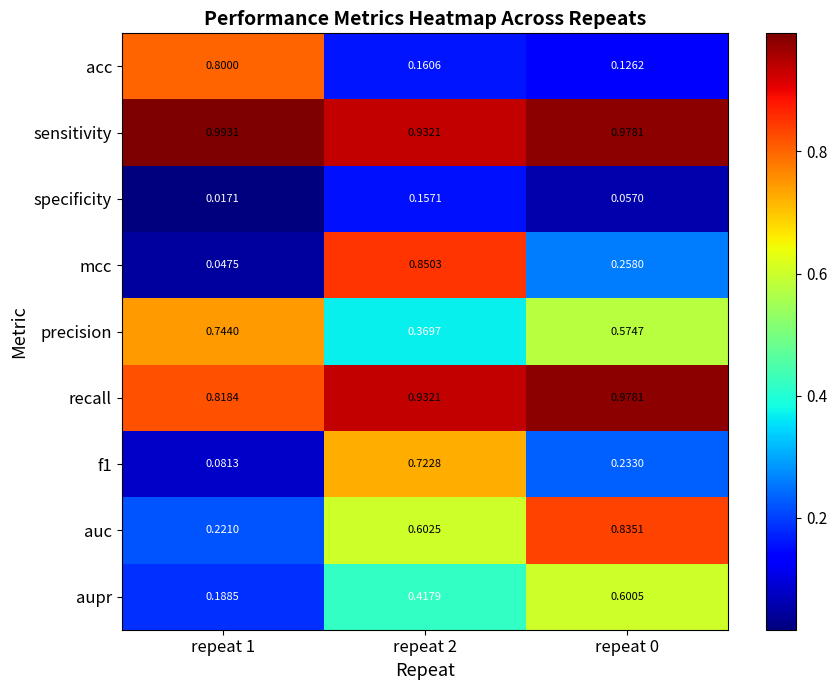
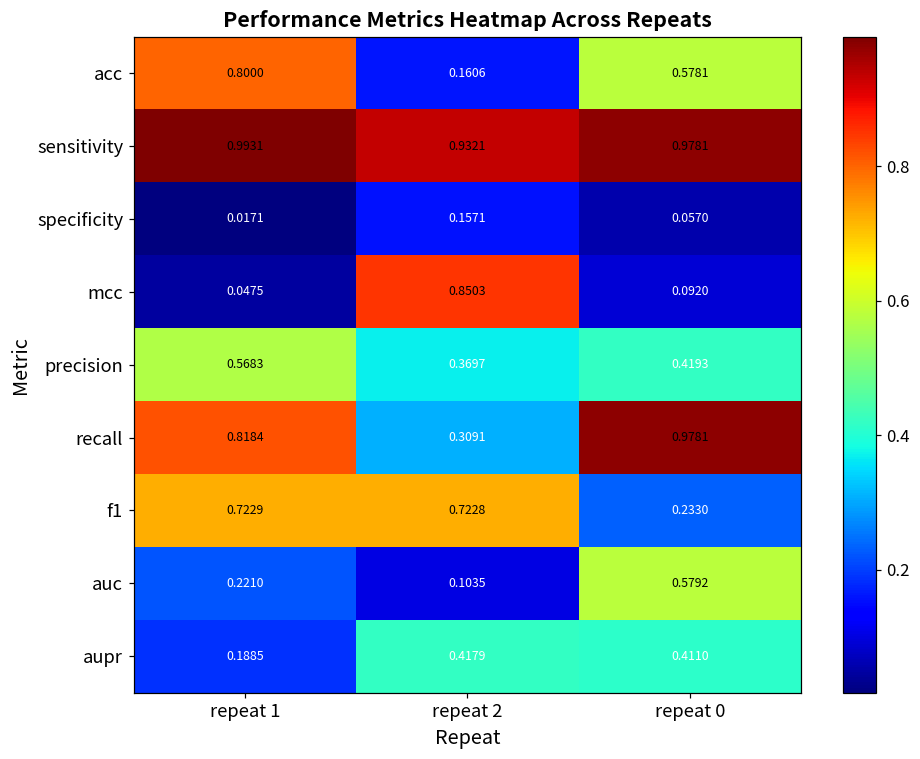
  {
    "acc": {
      "repeat 1": 0.8000,
      "repeat 2": 0.1606,
-     "repeat 0": 0.1262
+     "repeat 0": 0.5781
    },
    "sensitivity": {
      "repeat 1": 0.9931,
      "repeat 2": 0.9321,
      "repeat 0": 0.9781
    },
    "specificity": {
      "repeat 1": 0.0171,
      "repeat 2": 0.1571,
      "repeat 0": 0.0570
    },
    "mcc": {
      "repeat 1": 0.0475,
      "repeat 2": 0.8503,
-     "repeat 0": 0.2580
+     "repeat 0": 0.0920
    },
    "precision": {
-     "repeat 1": 0.7440,
+     "repeat 1": 0.5683,
      "repeat 2": 0.3697,
-     "repeat 0": 0.5747
+     "repeat 0": 0.4193
    },
    "recall": {
      "repeat 1": 0.8184,
-     "repeat 2": 0.9321,
+     "repeat 2": 0.3091,
      "repeat 0": 0.9781
    },
    "f1": {
-     "repeat 1": 0.0813,
+     "repeat 1": 0.7229,
      "repeat 2": 0.7228,
      "repeat 0": 0.2330
    },
    "auc": {
      "repeat 1": 0.2210,
-     "repeat 2": 0.6025,
-     "repeat 0": 0.8351
+     "repeat 2": 0.1035,
+     "repeat 0": 0.5792
    },
    "aupr": {
      "repeat 1": 0.1885,
      "repeat 2": 0.4179,
-     "repeat 0": 0.6005
+     "repeat 0": 0.4110
    }
  }
